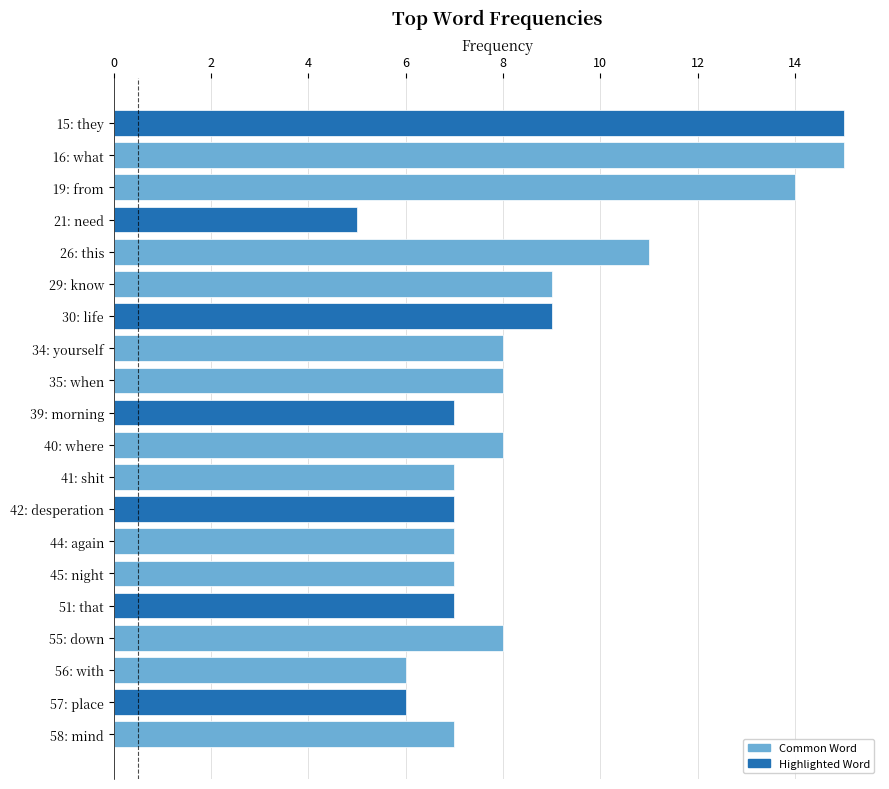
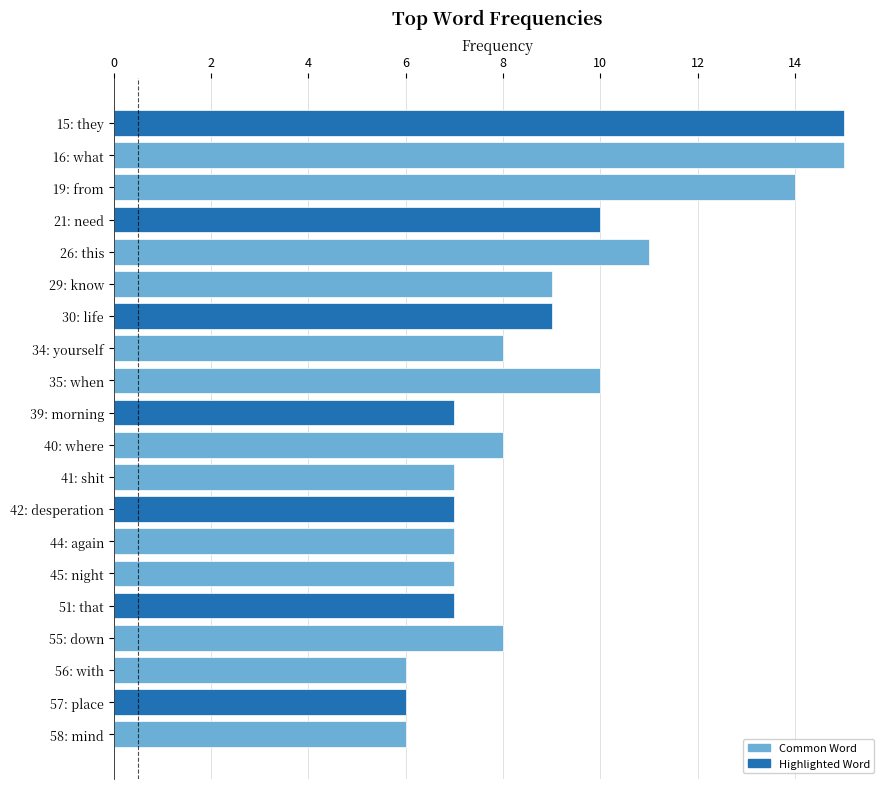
  {
    "15: they": 15,
    "16: what": 15,
    "19: from": 14,
-   "21: need": 5,
+   "21: need": 10,
    "26: this": 11,
    "29: know": 9,
    "30: life": 9,
    "34: yourself": 8,
-   "35: when": 8,
+   "35: when": 10,
    "39: morning": 7,
    "40: where": 8,
    "41: shit": 7,
    "42: desperation": 7,
    "44: again": 7,
    "45: night": 7,
    "51: that": 7,
    "55: down": 8,
    "56: with": 6,
    "57: place": 6,
-   "58: mind": 7
+   "58: mind": 6
  }
